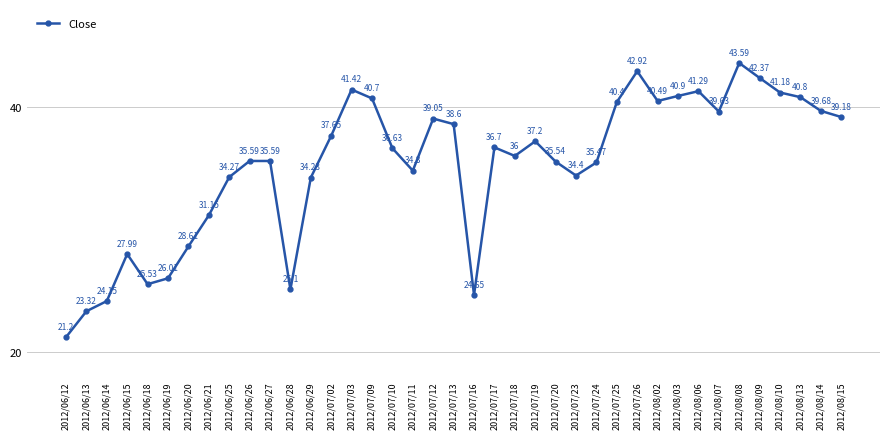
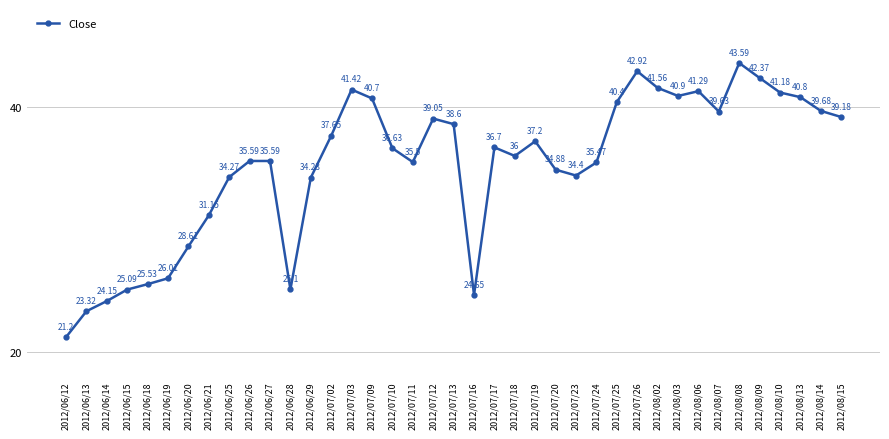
  {
    "2012/06/12": 21.2,
    "2012/06/13": 23.32,
    "2012/06/14": 24.15,
-   "2012/06/15": 27.99,
+   "2012/06/15": 25.09,
    "2012/06/18": 25.53,
    "2012/06/19": 26.01,
    "2012/06/20": 28.61,
    "2012/06/21": 31.15,
    "2012/06/25": 34.27,
    "2012/06/26": 35.59,
    "2012/06/27": 35.59,
    "2012/06/28": 25.1,
    "2012/06/29": 34.23,
    "2012/07/02": 37.65,
    "2012/07/03": 41.42,
    "2012/07/09": 40.7,
    "2012/07/10": 36.63,
-   "2012/07/11": 34.8,
+   "2012/07/11": 35.5,
    "2012/07/12": 39.05,
    "2012/07/13": 38.6,
    "2012/07/16": 24.65,
    "2012/07/17": 36.7,
    "2012/07/18": 36,
    "2012/07/19": 37.2,
-   "2012/07/20": 35.54,
+   "2012/07/20": 34.88,
    "2012/07/23": 34.4,
    "2012/07/24": 35.47,
    "2012/07/25": 40.4,
    "2012/07/26": 42.92,
-   "2012/08/02": 40.49,
+   "2012/08/02": 41.56,
    "2012/08/03": 40.9,
    "2012/08/06": 41.29,
    "2012/08/07": 39.63,
    "2012/08/08": 43.59,
    "2012/08/09": 42.37,
    "2012/08/10": 41.18,
    "2012/08/13": 40.8,
    "2012/08/14": 39.68,
    "2012/08/15": 39.18
  }
